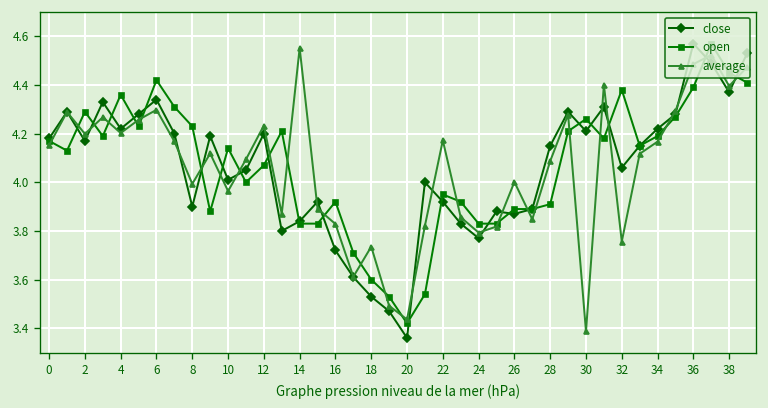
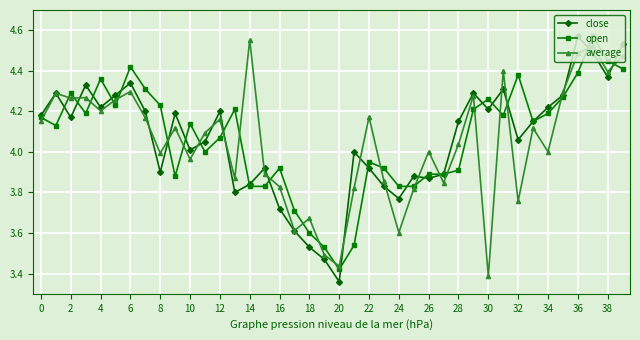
  {
    "average": {
      "0": 4.15,
-     "2": 4.20,
+     "2": 4.27,
      "4": 4.20,
      "6": 4.30,
      "8": 3.99,
      "10": 3.96,
-     "12": 4.23,
+     "12": 4.16,
      "14": 4.55,
      "16": 3.83,
-     "18": 3.74,
+     "18": 3.67,
      "20": 3.44,
      "22": 4.17,
-     "24": 3.79,
+     "24": 3.60,
      "26": 4.00,
-     "28": 4.09,
+     "28": 4.04,
      "30": 3.39,
      "32": 3.76,
-     "34": 4.17,
+     "34": 4.00,
      "38": 4.40
    }
  }
